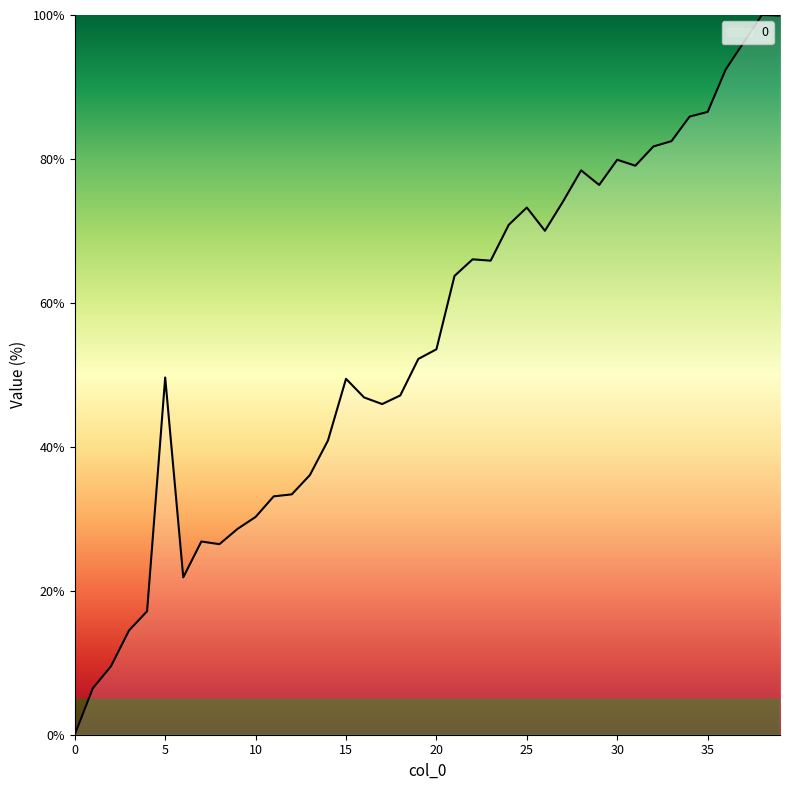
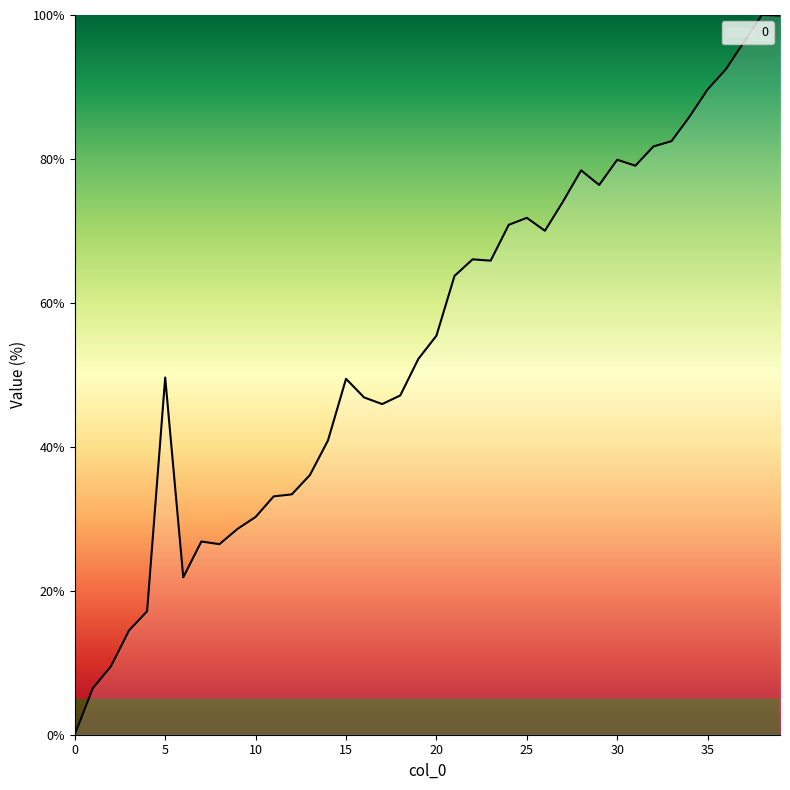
  {
    "5": "50%",
    "10": "30%",
    "15": "49%",
-   "20": "54%",
-   "25": "73%",
+   "20": "55%",
+   "25": "72%",
    "30": "80%",
-   "35": "87%"
+   "35": "90%"
  }
